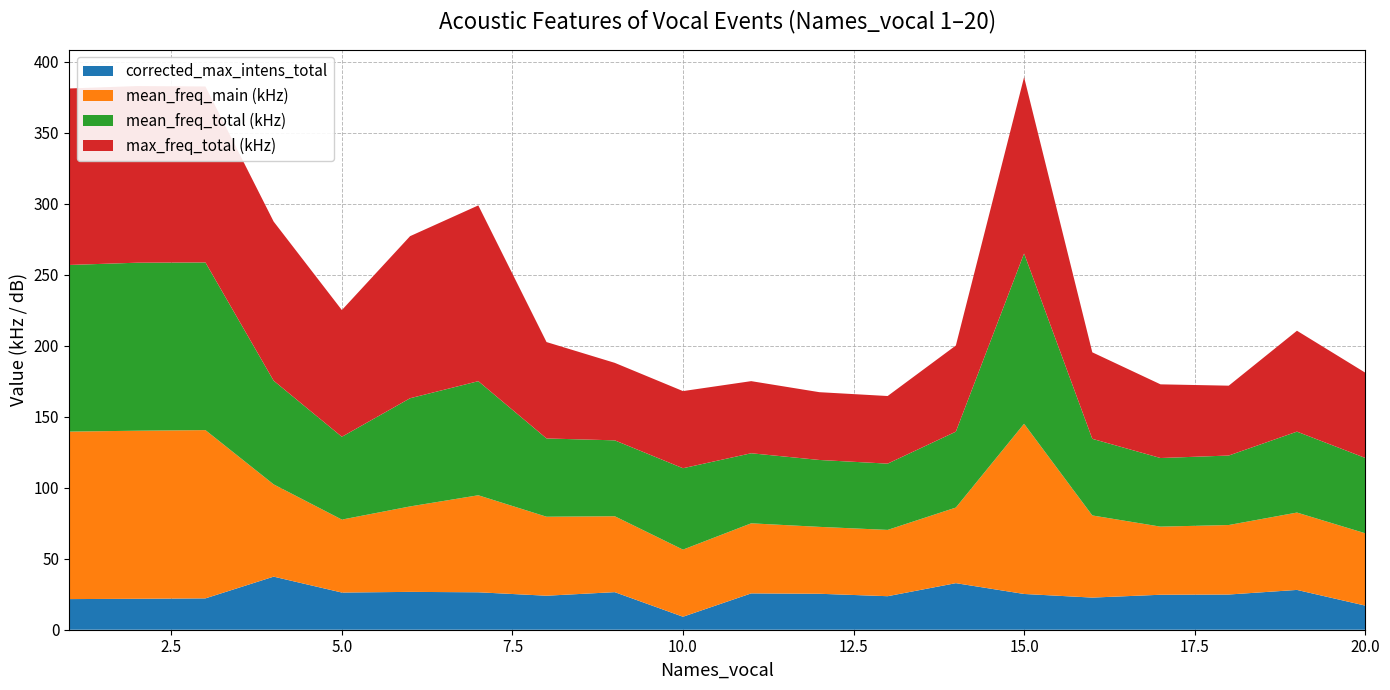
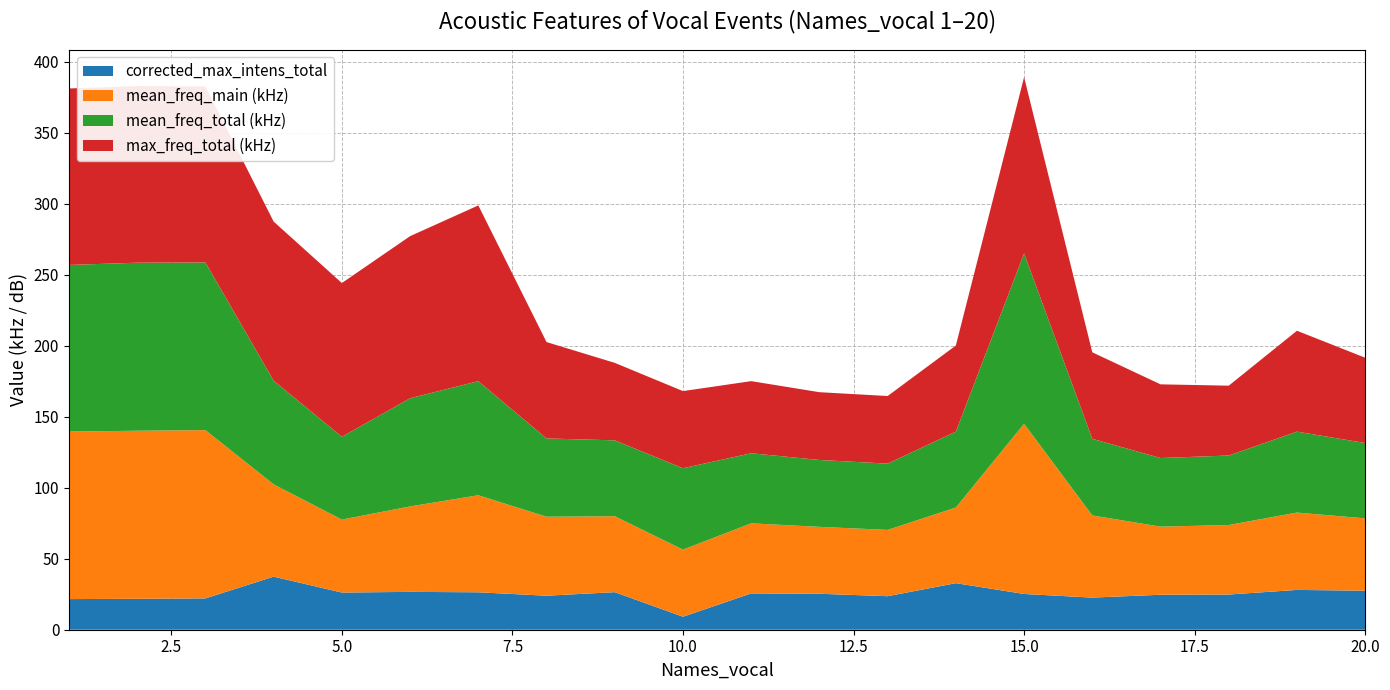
  {
    "corrected_max_intens_total": {
-     "20.0": 17
+     "20.0": 27
    },
    "max_freq_total (kHz)": {
-     "5.0": 89,
+     "5.0": 108,
      "10.0": 54,
      "15.0": 124,
      "20.0": 60
    }
  }
